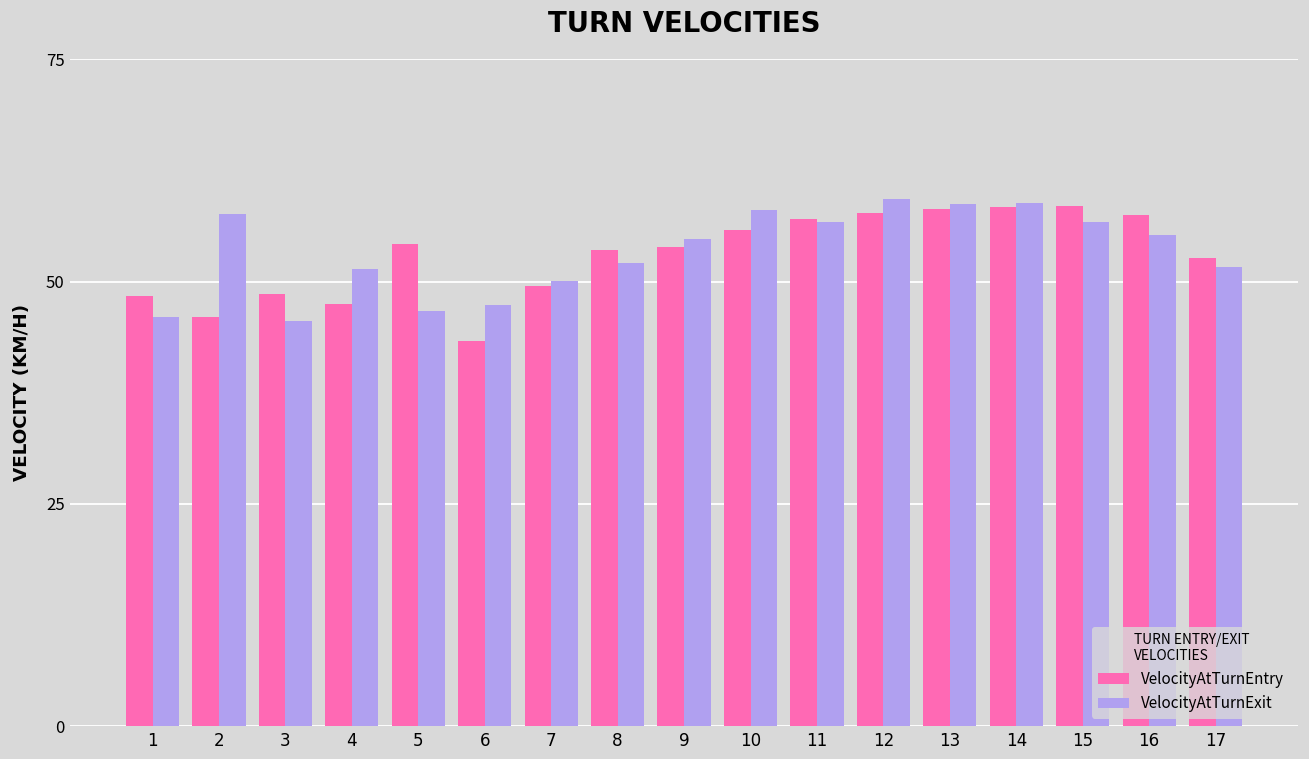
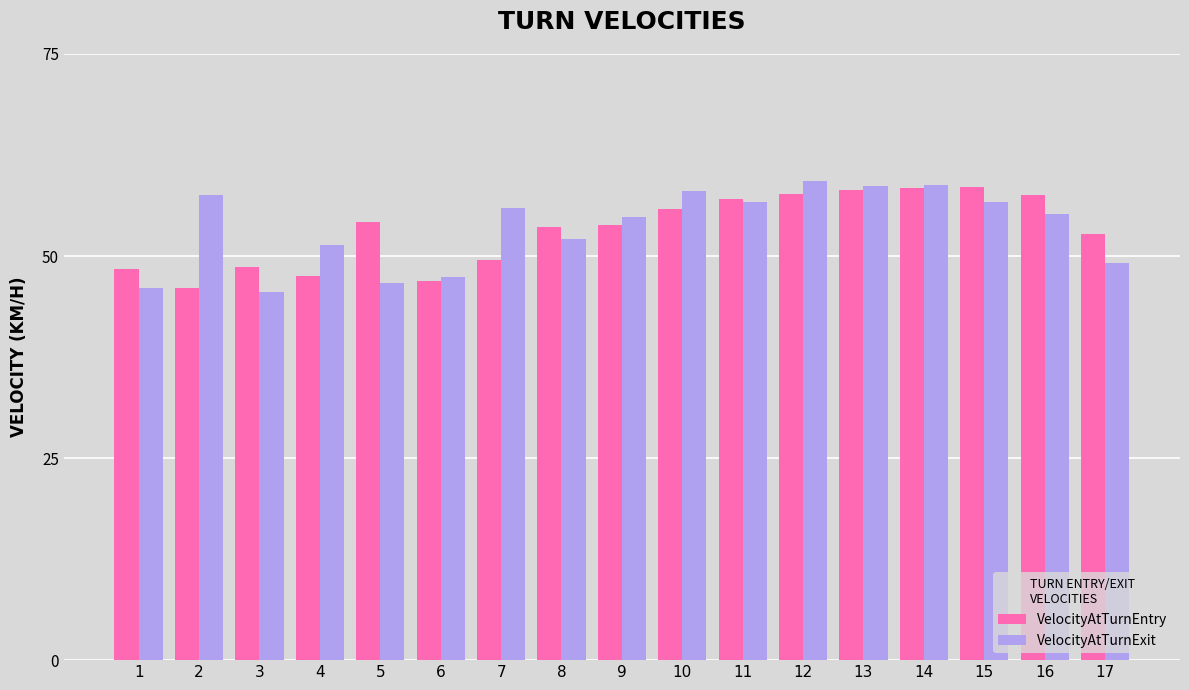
  {
    "VelocityAtTurnEntry": {
      "1": 48,
      "2": 46,
      "3": 49,
      "4": 48,
      "5": 54,
-     "6": 43,
+     "6": 47,
      "7": 50,
      "8": 54,
      "9": 54,
      "10": 56,
      "11": 57,
      "12": 58,
      "13": 58,
      "14": 58,
      "15": 59,
      "16": 58,
      "17": 53
    },
    "VelocityAtTurnExit": {
      "1": 46,
      "2": 58,
      "3": 46,
      "4": 51,
      "5": 47,
      "6": 47,
-     "7": 50,
+     "7": 56,
      "8": 52,
      "9": 55,
      "10": 58,
      "11": 57,
      "12": 59,
      "13": 59,
      "14": 59,
      "15": 57,
      "16": 55,
-     "17": 52
+     "17": 49
    }
  }
